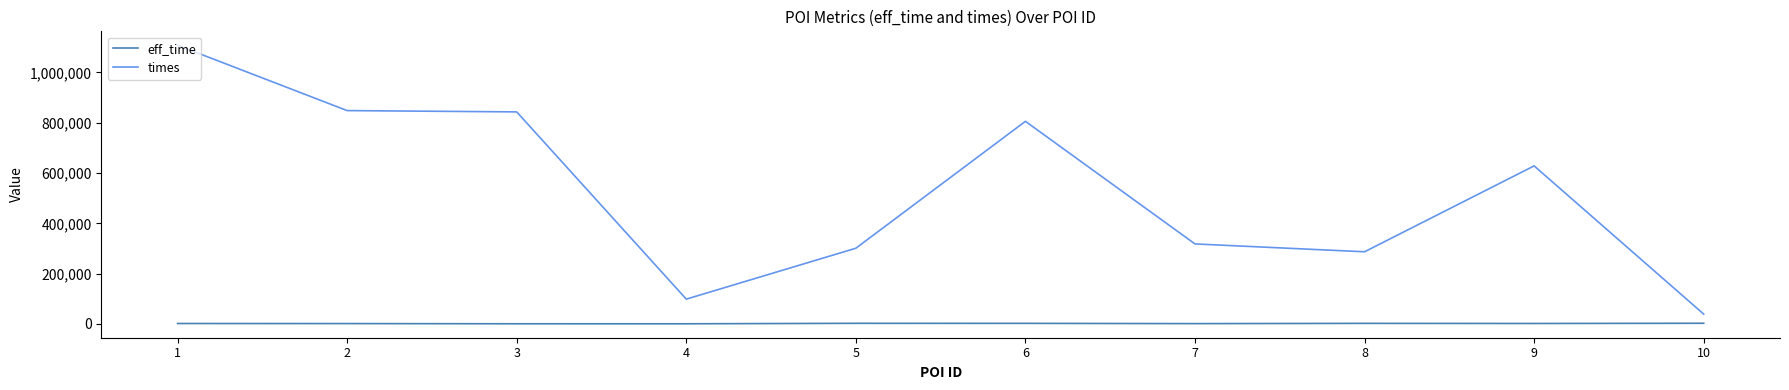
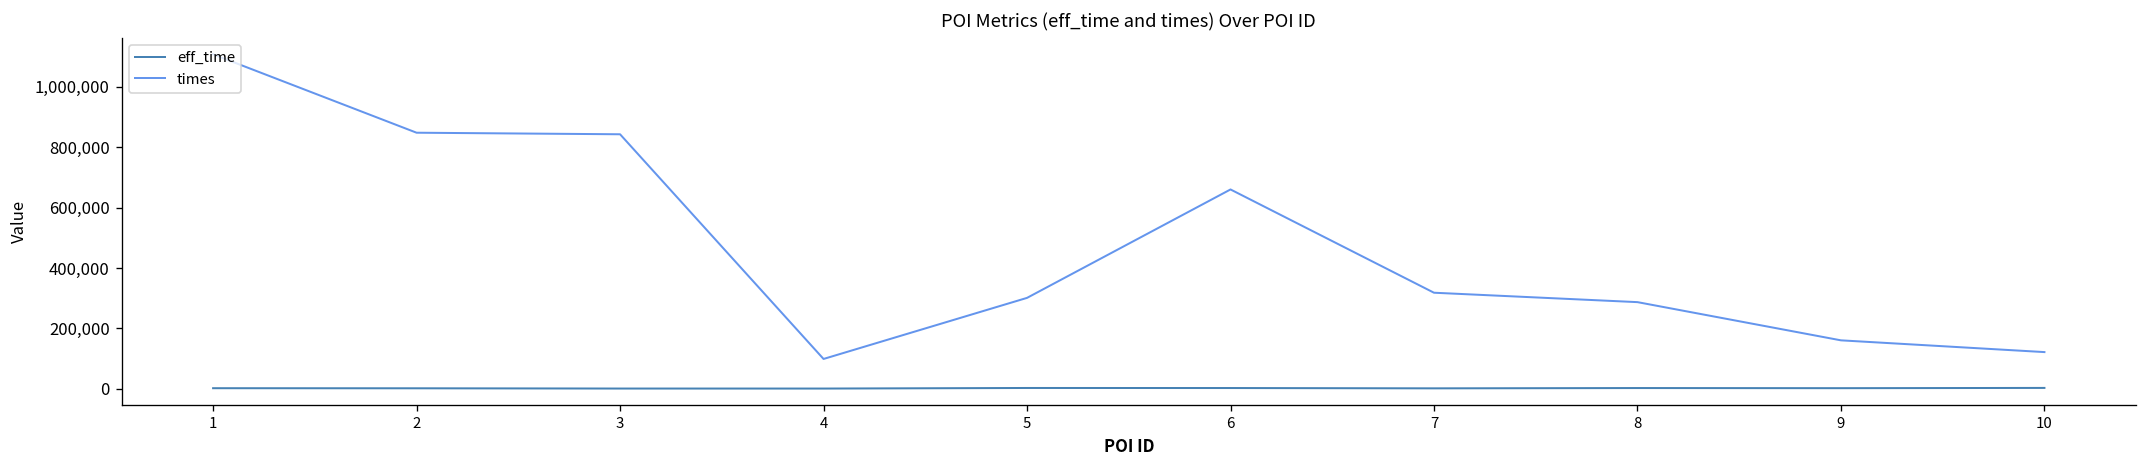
  {
    "eff_time": {
      "1": "0",
      "2": "0",
      "3": "0",
      "4": "0",
      "5": "0",
      "6": "0",
      "7": "0",
      "8": "0",
      "9": "0",
      "10": "0"
    },
    "times": {
      "2": "850,000",
      "3": "840,000",
      "4": "100,000",
      "5": "300,000",
-     "6": "810,000",
+     "6": "660,000",
      "7": "320,000",
      "8": "290,000",
-     "9": "630,000",
-     "10": "40,000"
+     "9": "160,000",
+     "10": "120,000"
    }
  }
